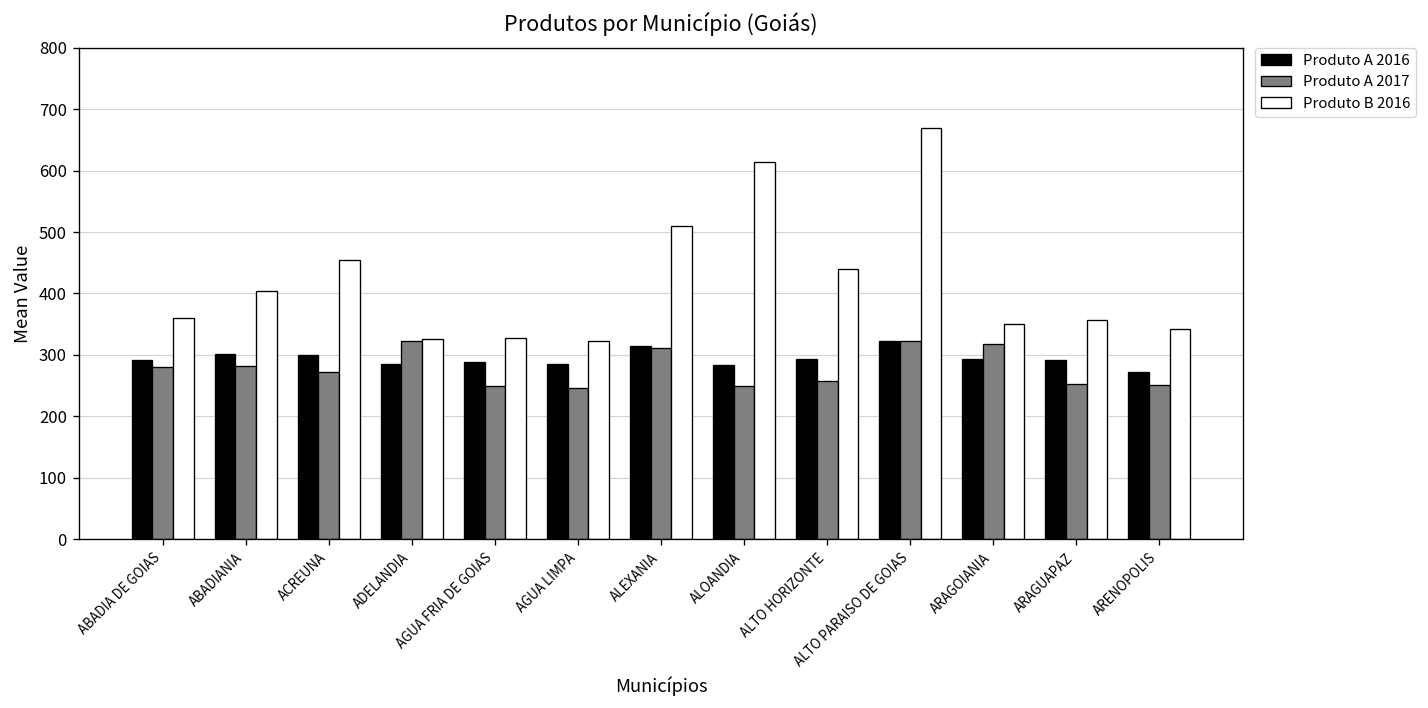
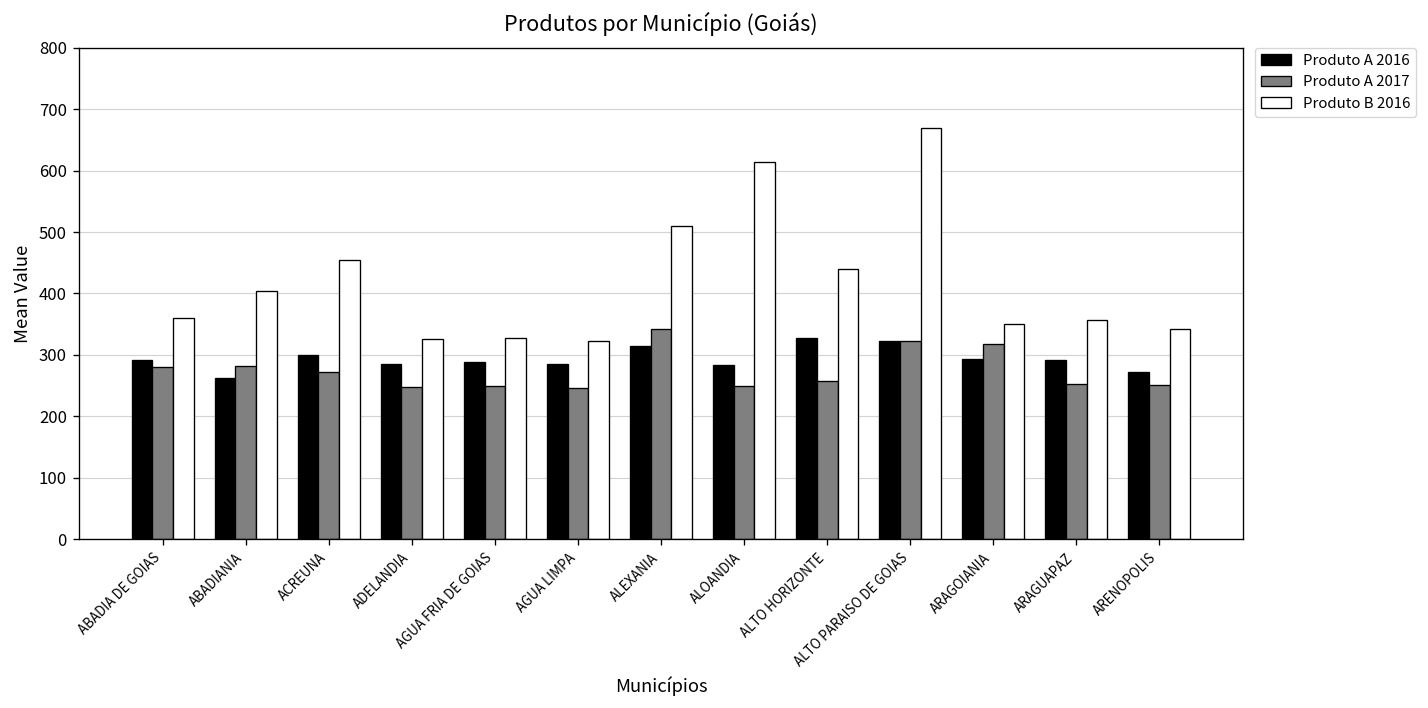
  {
    "Produto A 2016": {
      "ABADIA DE GOIAS": 290,
-     "ABADIANIA": 300,
+     "ABADIANIA": 260,
      "ACREUNA": 300,
      "ADELANDIA": 290,
      "AGUA FRIA DE GOIAS": 290,
      "AGUA LIMPA": 290,
      "ALEXANIA": 310,
      "ALOANDIA": 280,
-     "ALTO HORIZONTE": 290,
+     "ALTO HORIZONTE": 330,
      "ALTO PARAISO DE GOIAS": 320,
      "ARAGOIANIA": 290,
      "ARAGUAPAZ": 290,
      "ARENOPOLIS": 270
    },
    "Produto A 2017": {
      "ABADIA DE GOIAS": 280,
      "ABADIANIA": 280,
      "ACREUNA": 270,
-     "ADELANDIA": 320,
+     "ADELANDIA": 250,
      "AGUA FRIA DE GOIAS": 250,
      "AGUA LIMPA": 250,
-     "ALEXANIA": 310,
+     "ALEXANIA": 340,
      "ALOANDIA": 250,
      "ALTO HORIZONTE": 260,
      "ALTO PARAISO DE GOIAS": 320,
      "ARAGOIANIA": 320,
      "ARAGUAPAZ": 250,
      "ARENOPOLIS": 250
    },
    "Produto B 2016": {
      "ABADIA DE GOIAS": 360,
      "ABADIANIA": 400,
      "ACREUNA": 450,
      "ADELANDIA": 330,
      "AGUA FRIA DE GOIAS": 330,
      "AGUA LIMPA": 320,
      "ALEXANIA": 510,
      "ALOANDIA": 610,
      "ALTO HORIZONTE": 440,
      "ALTO PARAISO DE GOIAS": 670,
      "ARAGOIANIA": 350,
      "ARAGUAPAZ": 360,
      "ARENOPOLIS": 340
    }
  }
